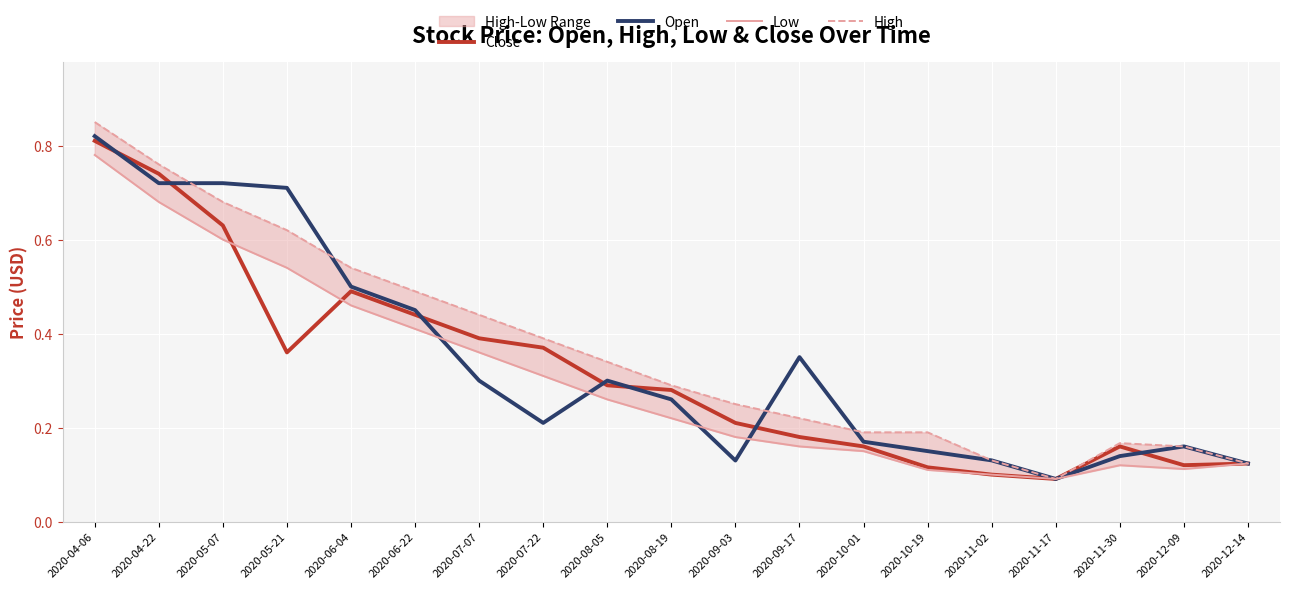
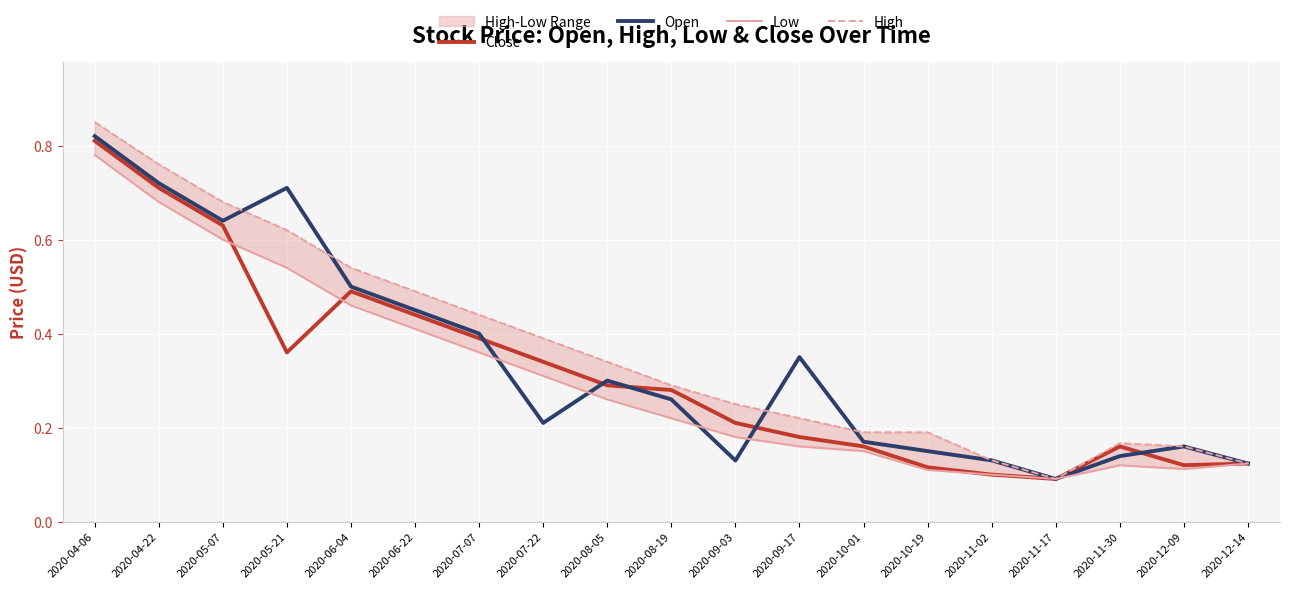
  {
    "Close": {
      "2020-04-06": 0.81,
-     "2020-04-22": 0.74,
+     "2020-04-22": 0.71,
      "2020-05-07": 0.63,
      "2020-05-21": 0.36,
      "2020-06-04": 0.49,
      "2020-06-22": 0.44,
      "2020-07-07": 0.39,
-     "2020-07-22": 0.37,
+     "2020-07-22": 0.34,
      "2020-08-05": 0.29,
      "2020-08-19": 0.28,
      "2020-09-03": 0.21,
      "2020-09-17": 0.18,
      "2020-10-01": 0.16,
      "2020-10-19": 0.12,
      "2020-11-30": 0.16,
      "2020-12-09": 0.12
    },
    "Open": {
      "2020-04-06": 0.82,
      "2020-04-22": 0.72,
-     "2020-05-07": 0.72,
+     "2020-05-07": 0.64,
      "2020-05-21": 0.71,
      "2020-06-04": 0.50,
      "2020-06-22": 0.45,
-     "2020-07-07": 0.3,
+     "2020-07-07": 0.4,
      "2020-07-22": 0.21,
      "2020-08-05": 0.30,
      "2020-08-19": 0.26,
      "2020-09-03": 0.13,
      "2020-09-17": 0.35,
      "2020-10-01": 0.17,
      "2020-10-19": 0.15,
      "2020-11-30": 0.14
    }
  }
